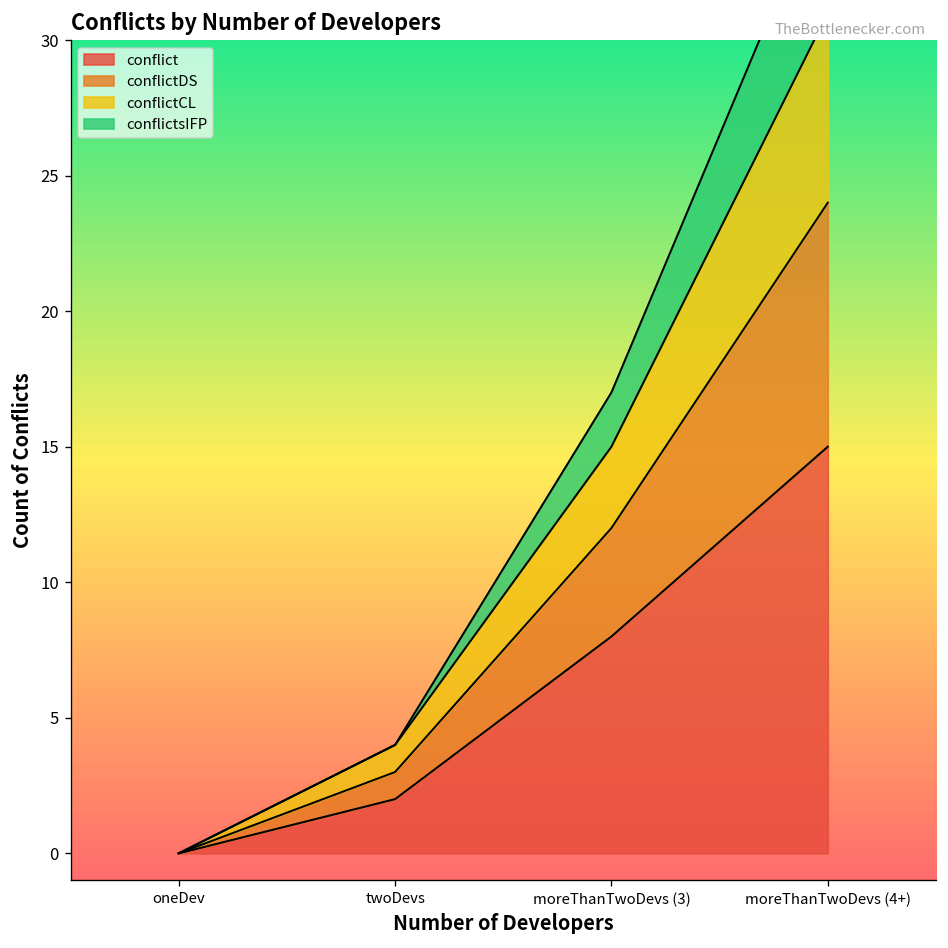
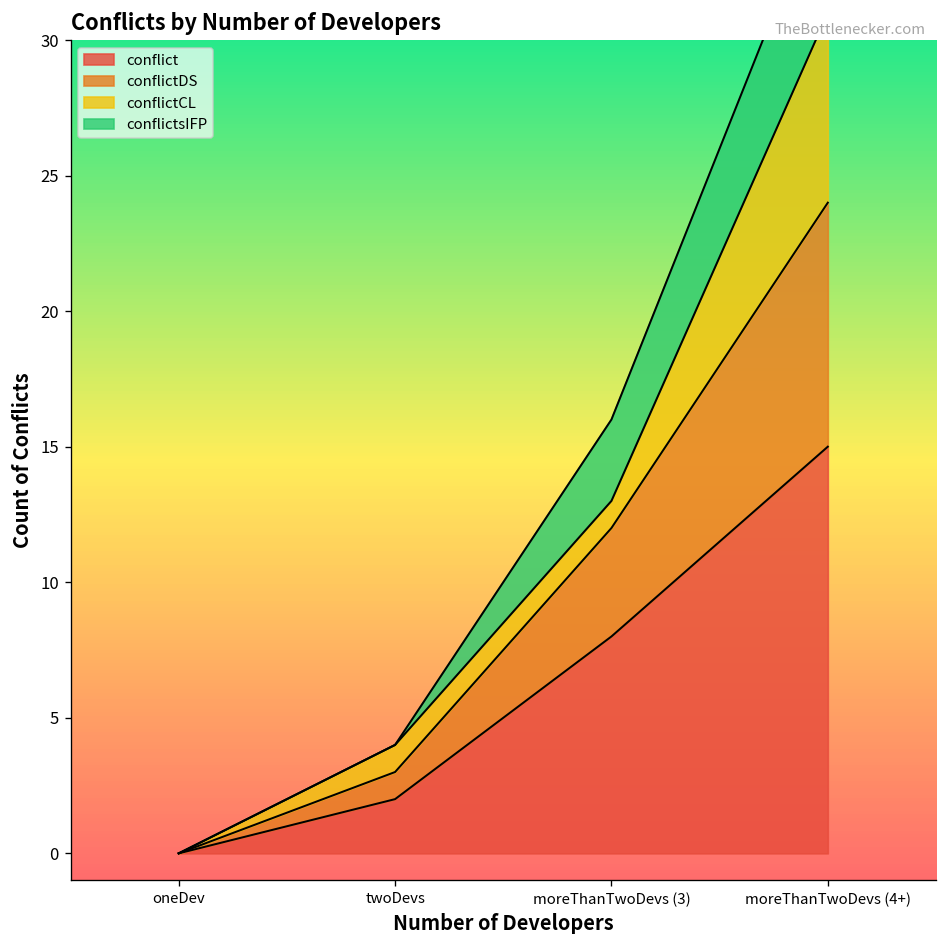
  {
    "conflictCL": {
-     "moreThanTwoDevs (3)": 3
+     "moreThanTwoDevs (3)": 1
    },
    "conflictsIFP": {
-     "moreThanTwoDevs (3)": 2
+     "moreThanTwoDevs (3)": 3
    }
  }
